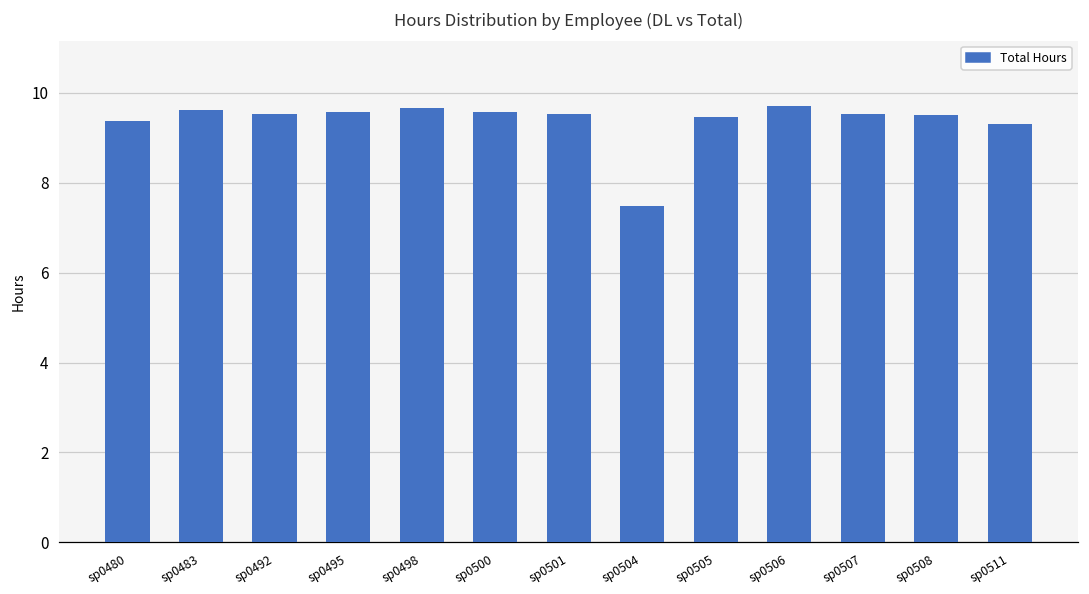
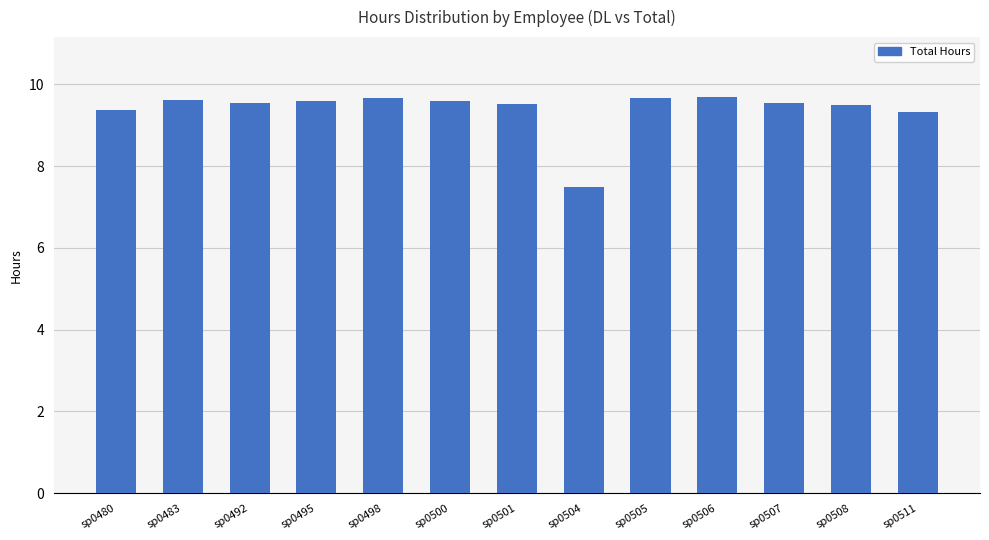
  {
    "sp0480": 9.4,
    "sp0483": 9.6,
    "sp0492": 9.5,
    "sp0495": 9.6,
    "sp0498": 9.7,
    "sp0500": 9.6,
    "sp0501": 9.5,
    "sp0504": 7.5,
-   "sp0505": 9.5,
+   "sp0505": 9.7,
    "sp0506": 9.7,
    "sp0507": 9.5,
    "sp0508": 9.5,
    "sp0511": 9.3
  }
